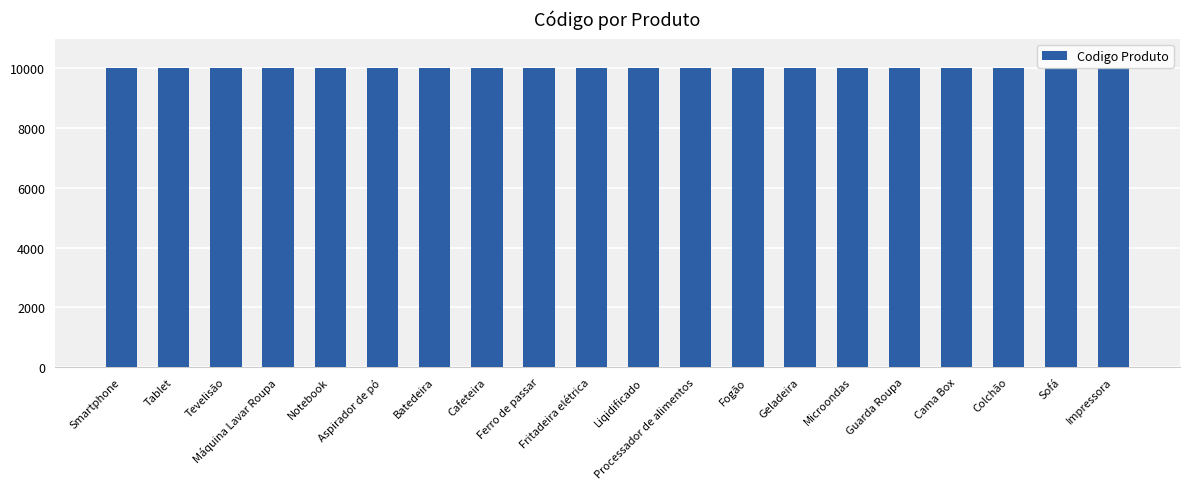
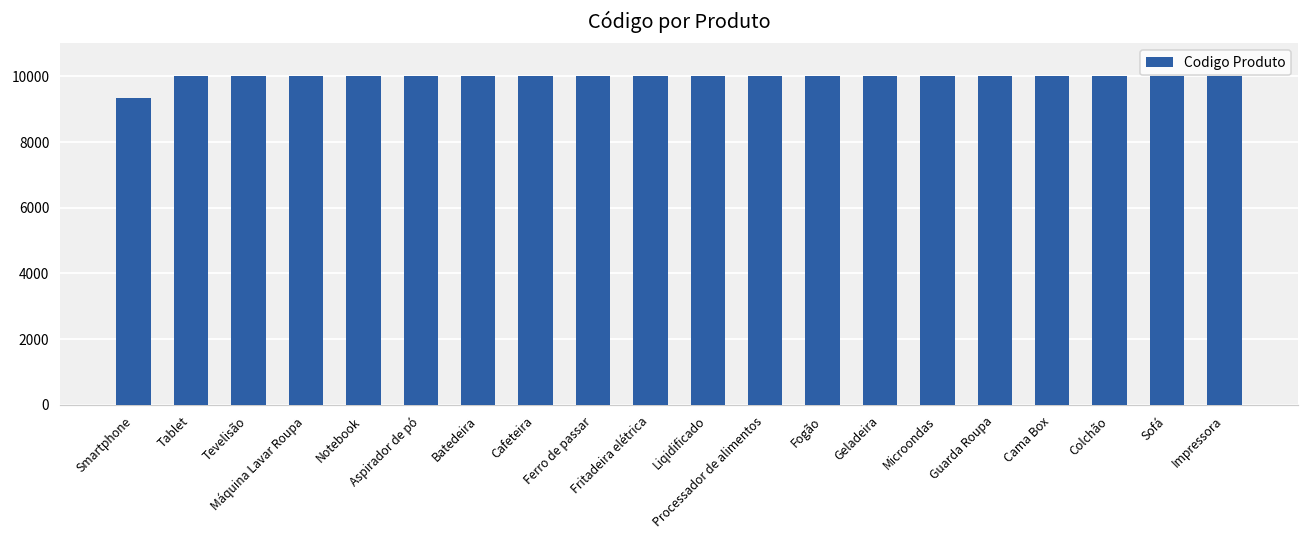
  {
-   "Smartphone": 10000,
+   "Smartphone": 9300,
    "Tablet": 10000,
    "Tevelisão": 10000,
    "Máquina Lavar Roupa": 10000,
    "Notebook": 10000,
    "Aspirador de pó": 10000,
    "Batedeira": 10000,
    "Cafeteira": 10000,
    "Ferro de passar": 10000,
    "Fritadeira elétrica": 10000,
    "Liqidificado": 10000,
    "Processador de alimentos": 10000,
    "Fogão": 10000,
    "Geladeira": 10000,
    "Microondas": 10000,
    "Guarda Roupa": 10000,
    "Cama Box": 10000,
    "Colchão": 10000
  }
